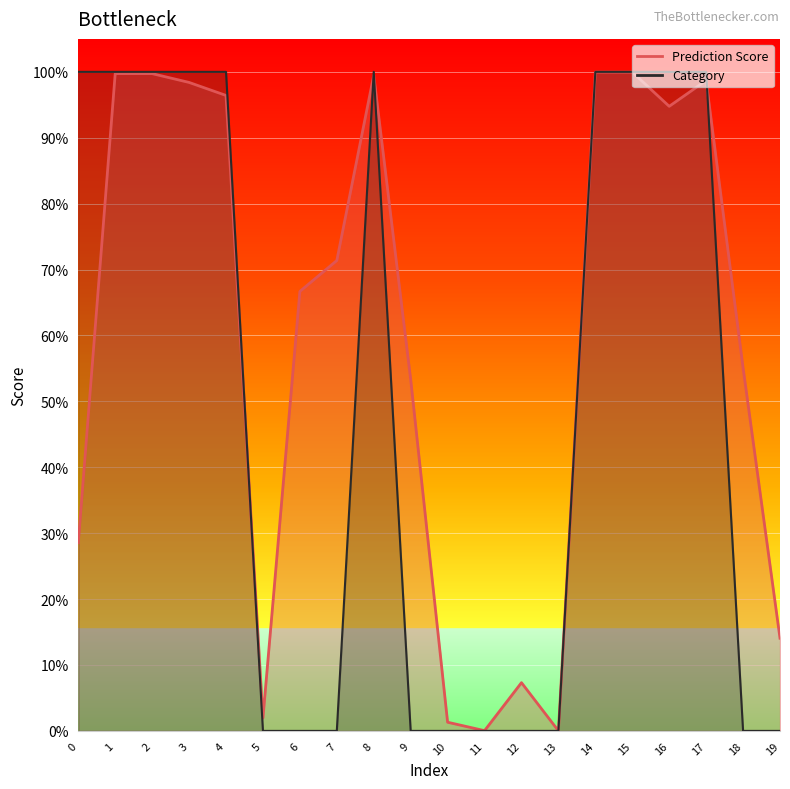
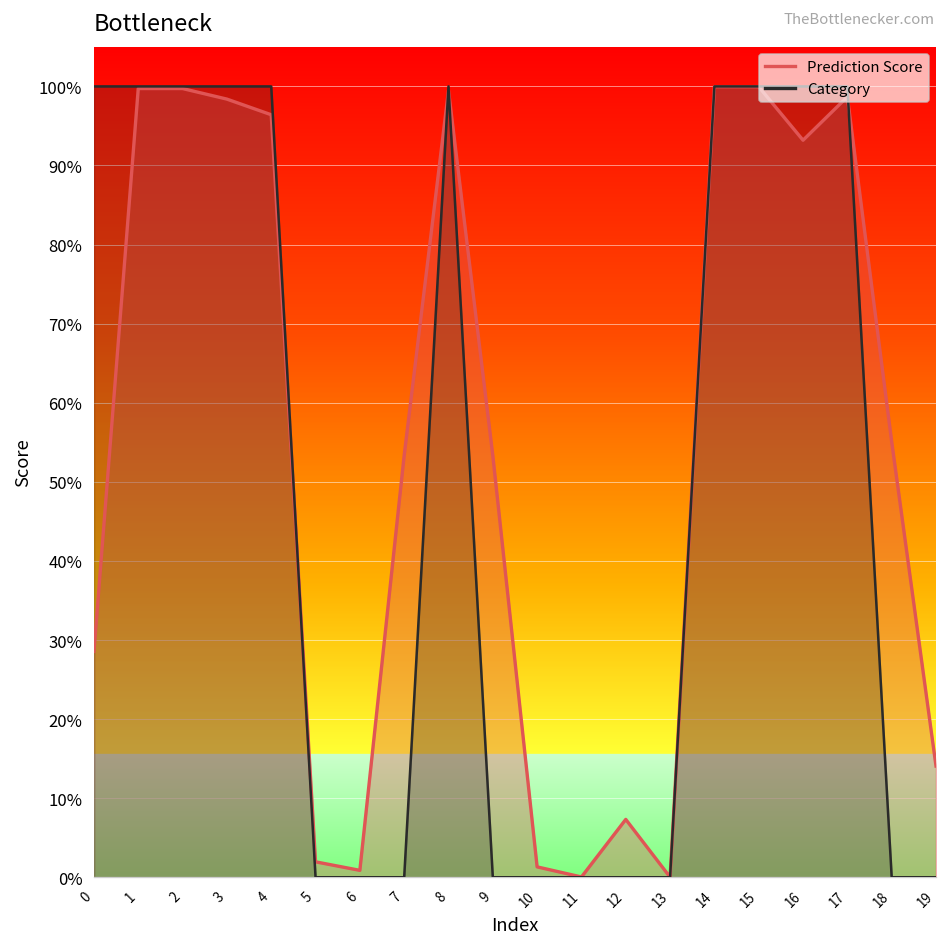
  {
    "Prediction Score": {
      "0": "29%",
      "3": "98%",
      "4": "96%",
      "5": "2%",
-     "6": "67%",
-     "7": "71%",
+     "6": "1%",
+     "7": "53%",
      "8": "99%",
      "9": "53%",
      "10": "1%",
      "12": "7%",
-     "16": "95%",
+     "16": "93%",
      "18": "55%",
      "19": "14%"
    },
    "Category": {
      "0": "100%",
      "3": "100%",
      "4": "100%",
      "5": "0%",
      "6": "0%",
      "7": "0%",
      "8": "100%",
      "9": "0%",
      "10": "0%",
      "12": "0%",
      "18": "0%",
      "19": "0%"
    }
  }
